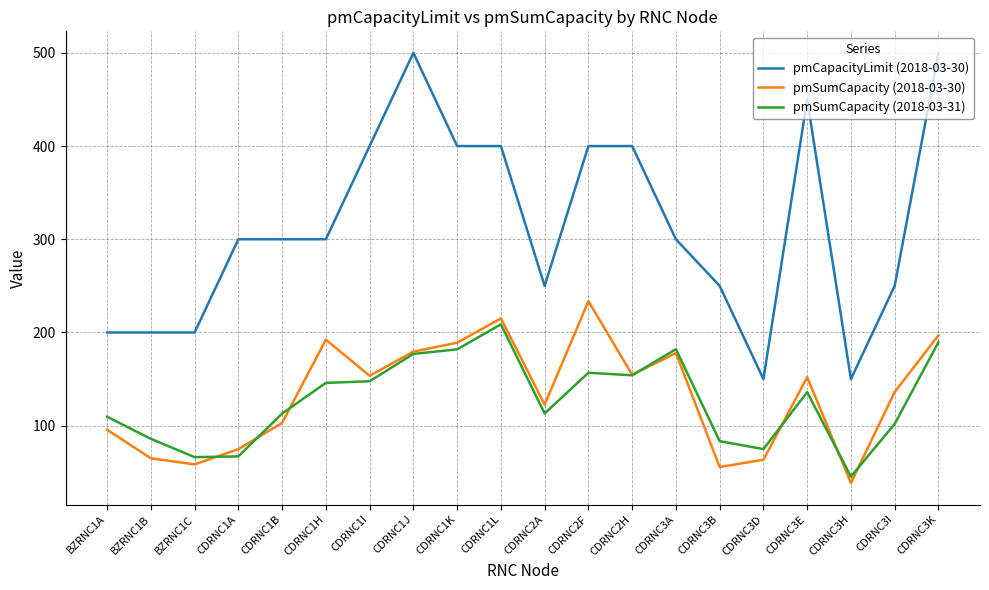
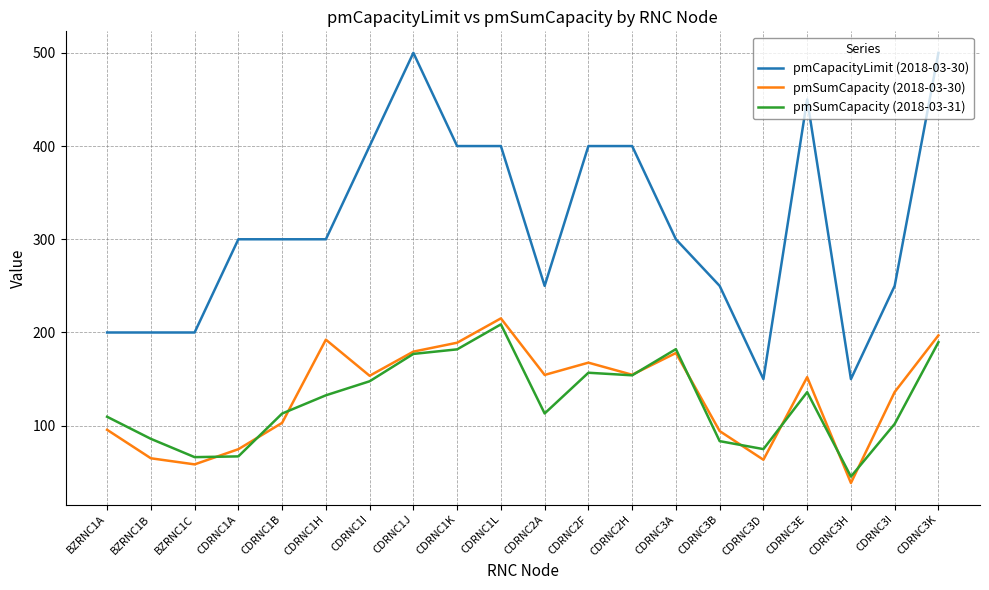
  {
    "pmCapacityLimit (2018-03-30)": {
      "BZRNC1A": 200,
      "BZRNC1B": 200,
      "BZRNC1C": 200,
      "CDRNC1A": 300,
      "CDRNC1B": 300,
      "CDRNC1H": 300,
      "CDRNC1I": 400,
      "CDRNC1J": 500,
      "CDRNC1K": 400,
      "CDRNC1L": 400,
      "CDRNC2A": 250,
      "CDRNC2F": 400,
      "CDRNC2H": 400,
      "CDRNC3A": 300,
      "CDRNC3B": 250,
      "CDRNC3D": 150,
      "CDRNC3H": 150,
      "CDRNC3I": 250
    },
    "pmSumCapacity (2018-03-30)": {
      "BZRNC1A": 100,
      "BZRNC1B": 70,
      "BZRNC1C": 60,
      "CDRNC1A": 70,
      "CDRNC1B": 100,
      "CDRNC1H": 190,
      "CDRNC1I": 150,
      "CDRNC1K": 190,
      "CDRNC1L": 220,
-     "CDRNC2A": 120,
-     "CDRNC2F": 230,
+     "CDRNC2A": 150,
+     "CDRNC2F": 170,
      "CDRNC3A": 180,
-     "CDRNC3B": 60,
+     "CDRNC3B": 90,
      "CDRNC3D": 60,
      "CDRNC3E": 150,
      "CDRNC3H": 40,
      "CDRNC3I": 140,
      "CDRNC3K": 200
    },
    "pmSumCapacity (2018-03-31)": {
      "BZRNC1A": 110,
      "BZRNC1B": 90,
      "BZRNC1C": 70,
      "CDRNC1A": 70,
      "CDRNC1B": 110,
-     "CDRNC1H": 150,
+     "CDRNC1H": 130,
      "CDRNC1I": 150,
      "CDRNC1K": 180,
      "CDRNC1L": 210,
      "CDRNC2A": 110,
      "CDRNC2F": 160,
      "CDRNC3A": 180,
      "CDRNC3B": 80,
      "CDRNC3D": 70,
      "CDRNC3E": 140,
      "CDRNC3H": 50,
      "CDRNC3I": 100,
      "CDRNC3K": 190
    }
  }
